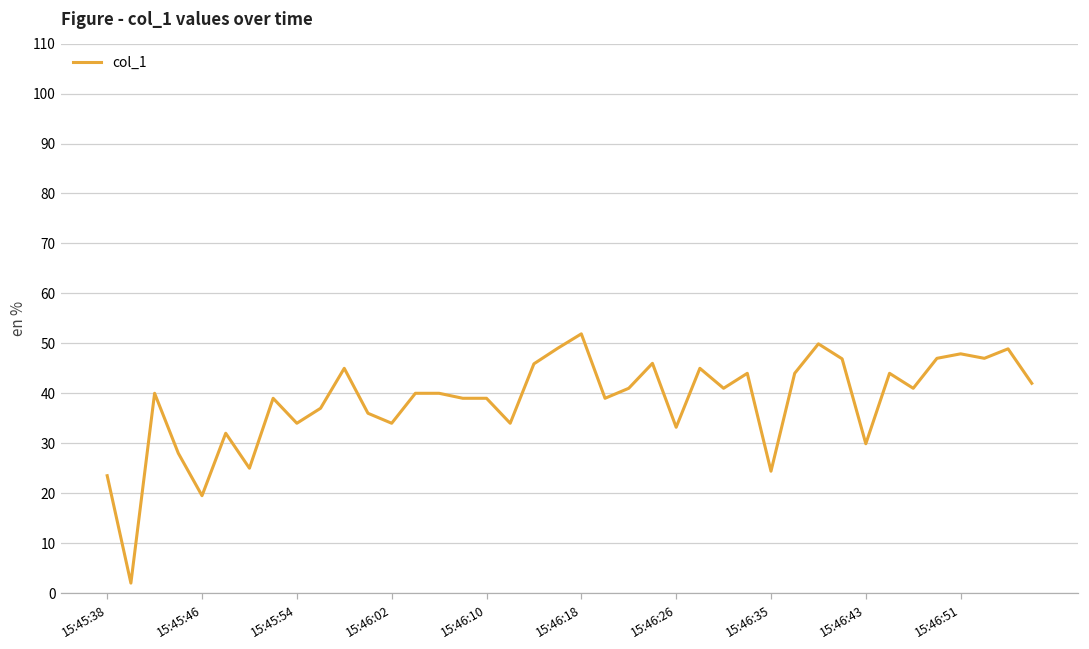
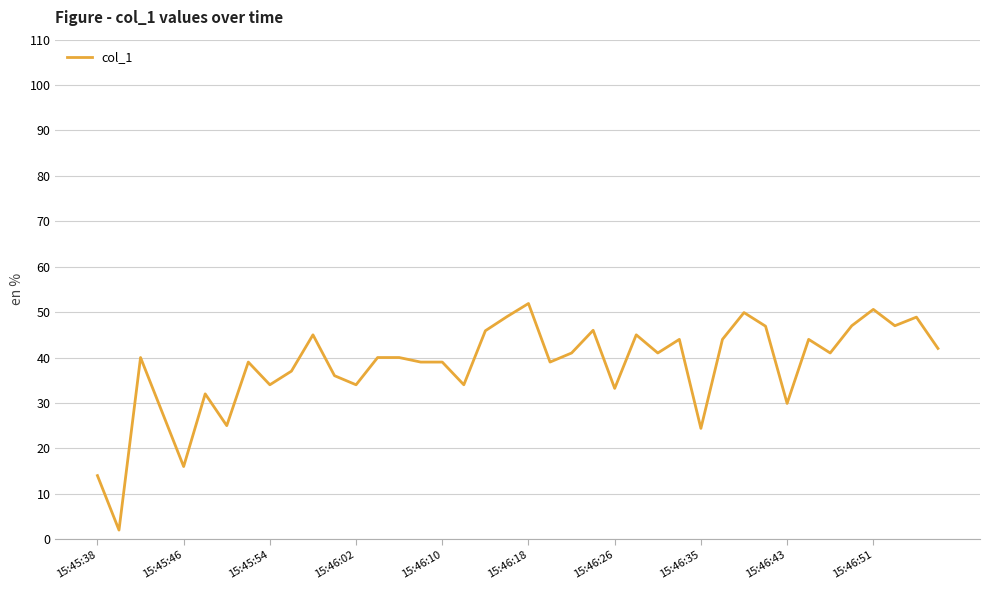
  {
-   "15:45:38": 24,
-   "15:45:46": 20,
+   "15:45:38": 14,
+   "15:45:46": 16,
    "15:45:54": 34,
    "15:46:02": 34,
    "15:46:10": 39,
    "15:46:18": 52,
    "15:46:26": 33,
    "15:46:35": 24,
    "15:46:43": 30,
-   "15:46:51": 48
+   "15:46:51": 51
  }
